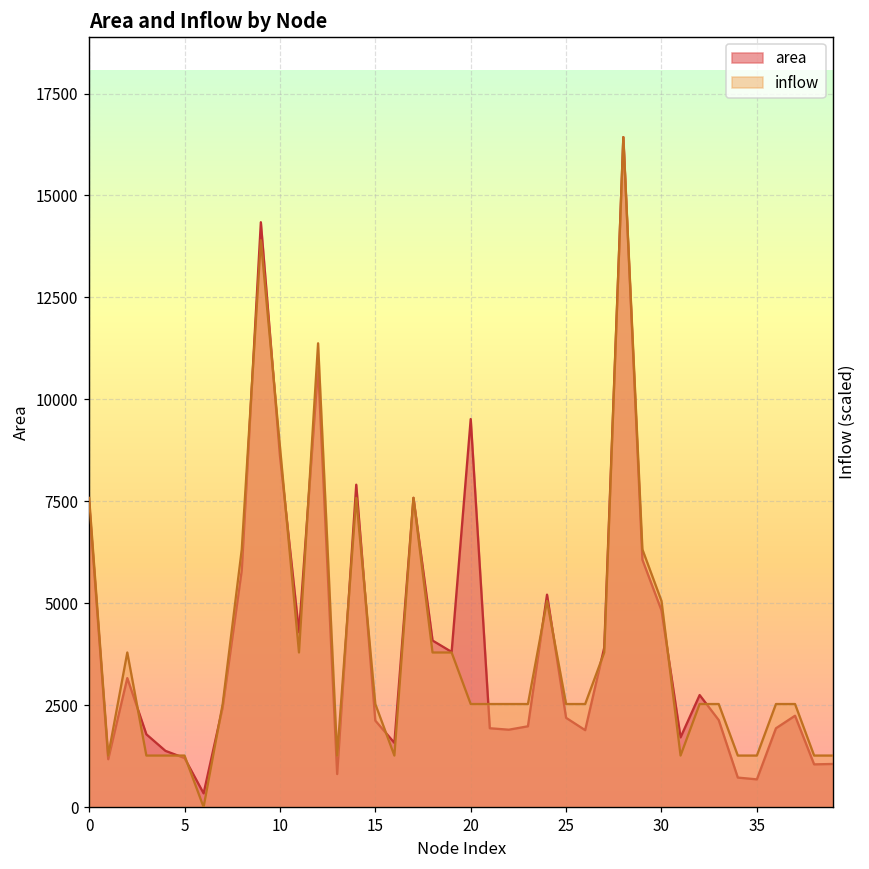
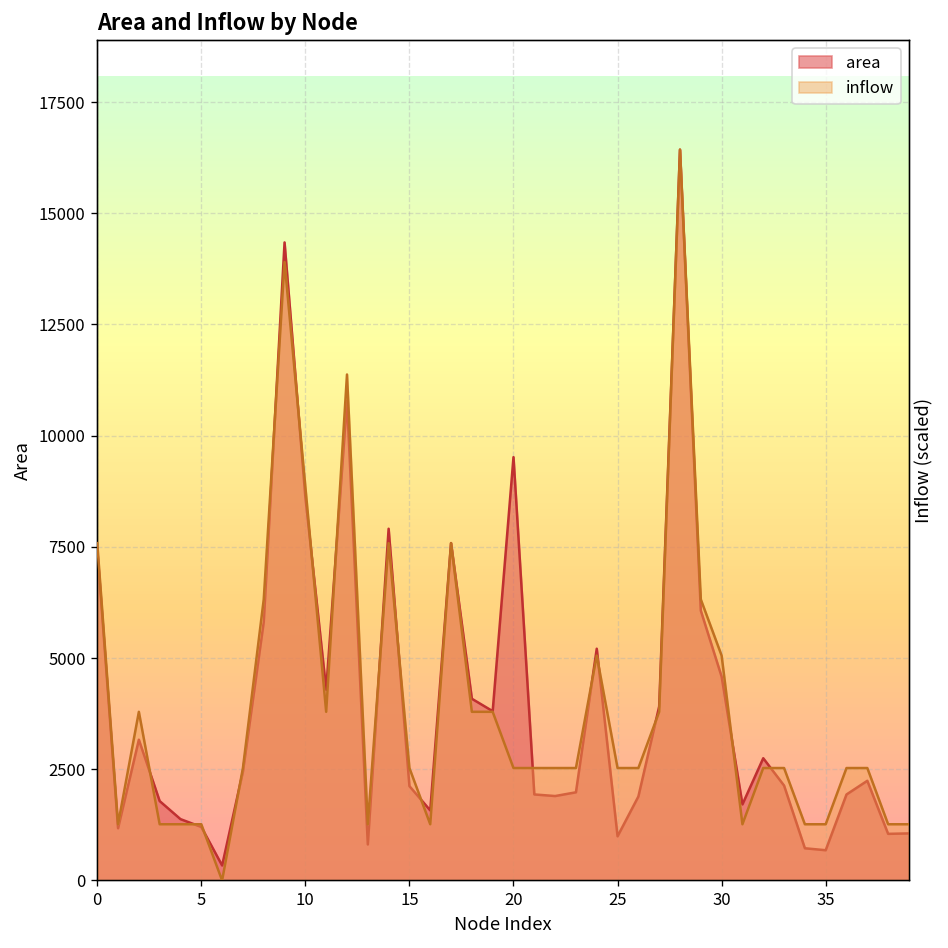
  {
    "area": {
      "0": 7500,
      "5": 1200,
      "10": 8600,
      "15": 2100,
      "20": 9500,
-     "25": 2200,
-     "30": 4800,
+     "25": 1000,
+     "30": 4600,
      "35": 700
    }
  }
